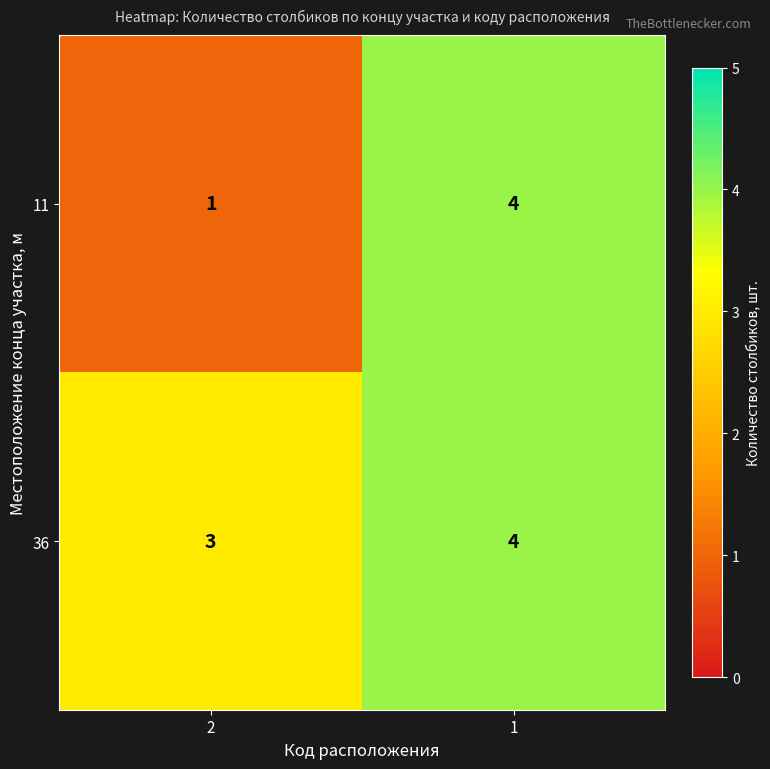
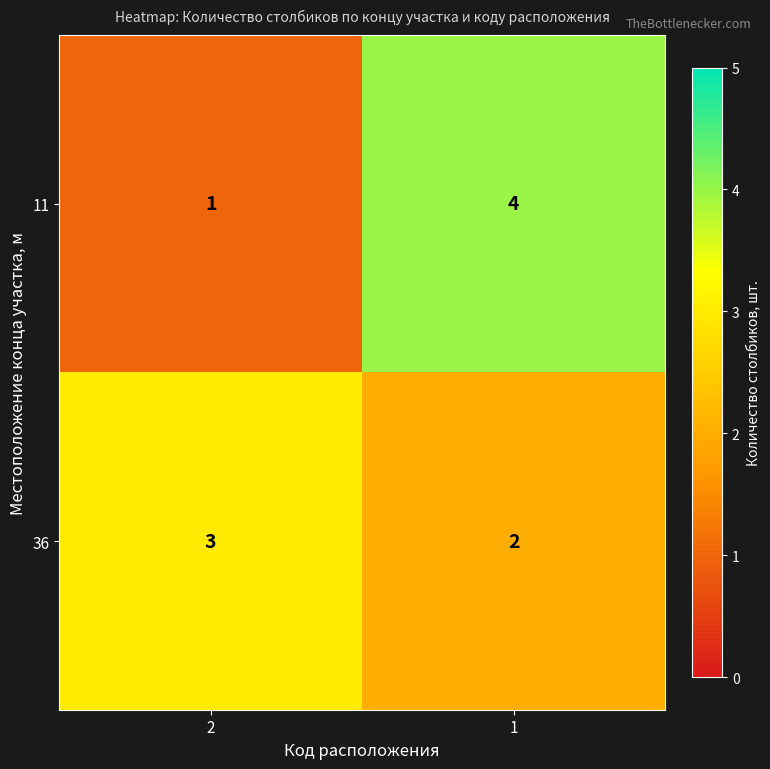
  {
    "11": {
      "2": 1,
      "1": 4
    },
    "36": {
      "2": 3,
-     "1": 4
+     "1": 2
    }
  }
